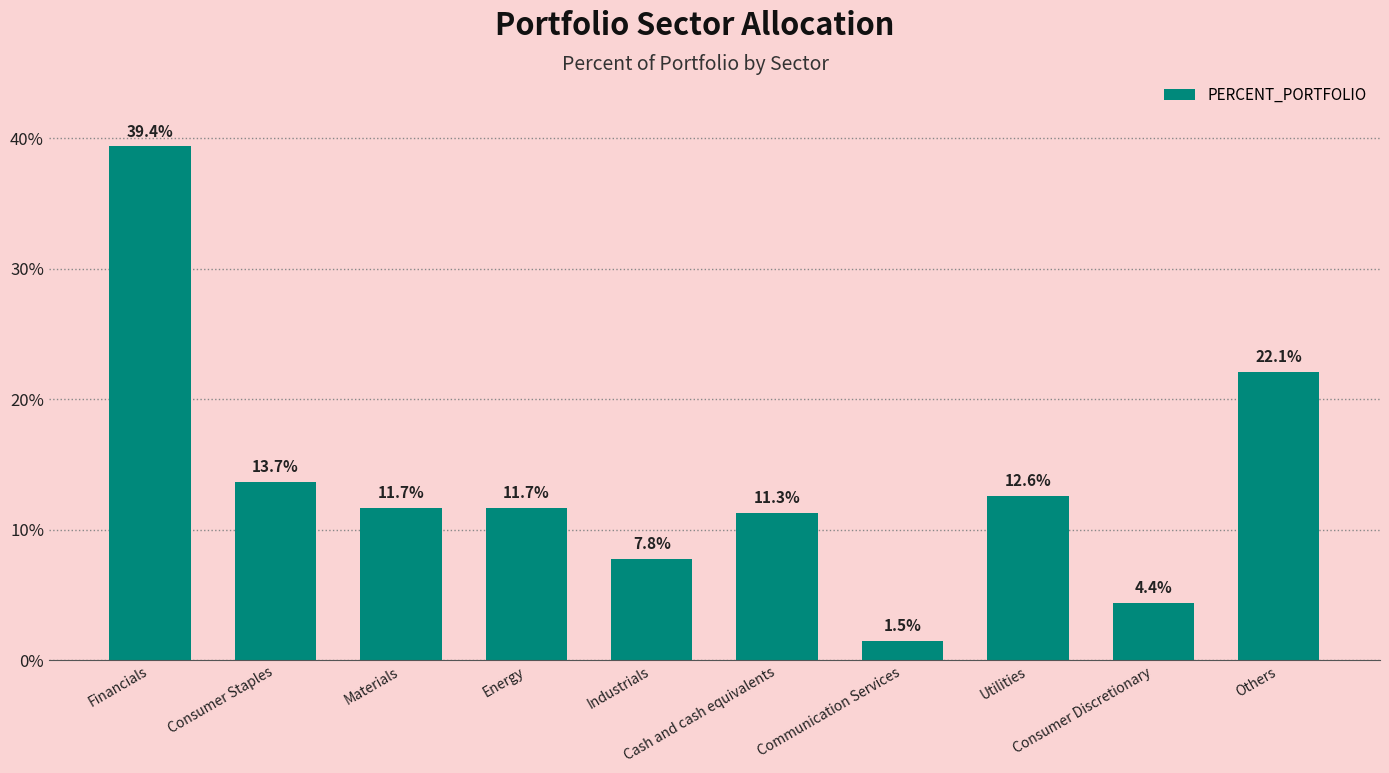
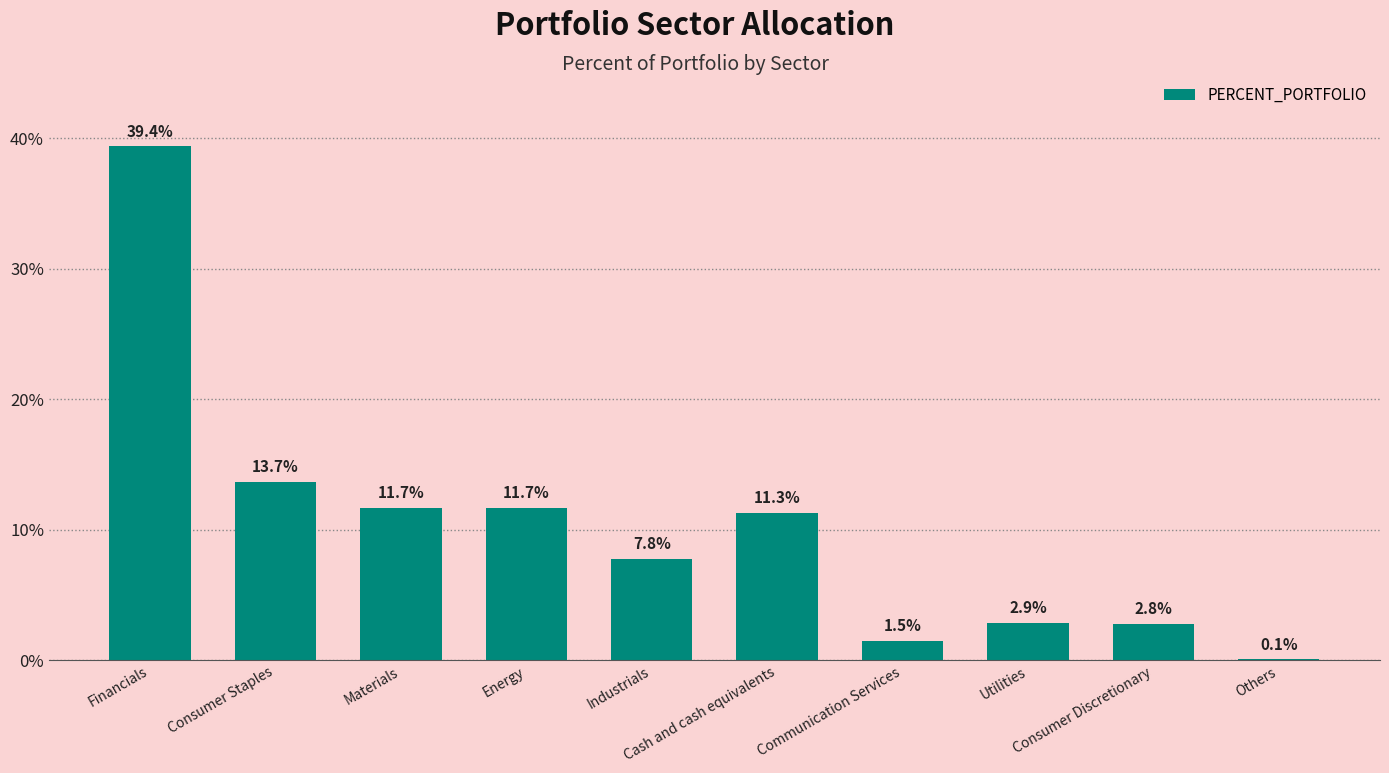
  {
    "Financials": "39.4%",
    "Consumer Staples": "13.7%",
    "Materials": "11.7%",
    "Energy": "11.7%",
    "Industrials": "7.8%",
    "Cash and cash equivalents": "11.3%",
    "Communication Services": "1.5%",
-   "Utilities": "12.6%",
-   "Consumer Discretionary": "4.4%",
-   "Others": "22.1%"
+   "Utilities": "2.9%",
+   "Consumer Discretionary": "2.8%",
+   "Others": "0.1%"
  }
